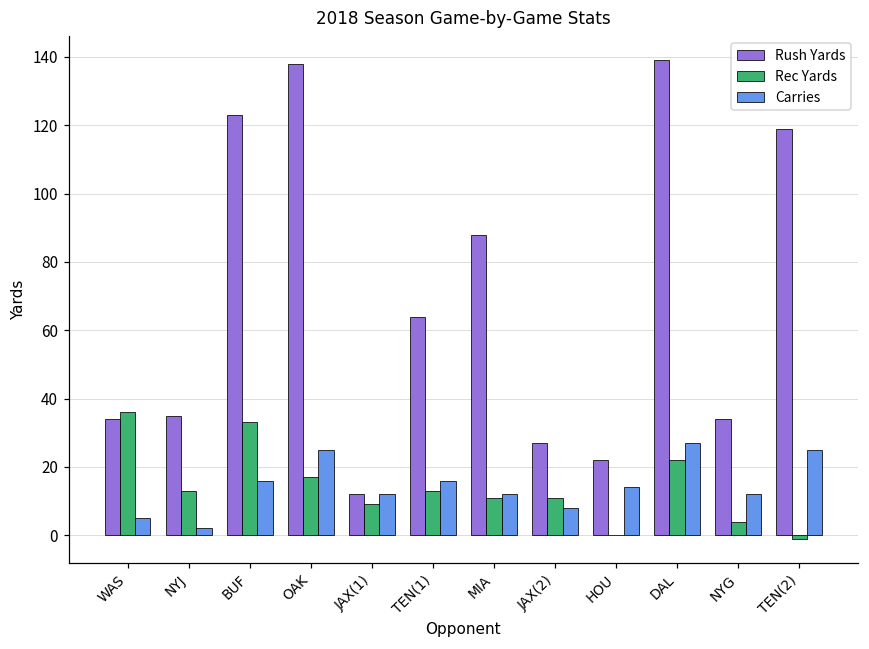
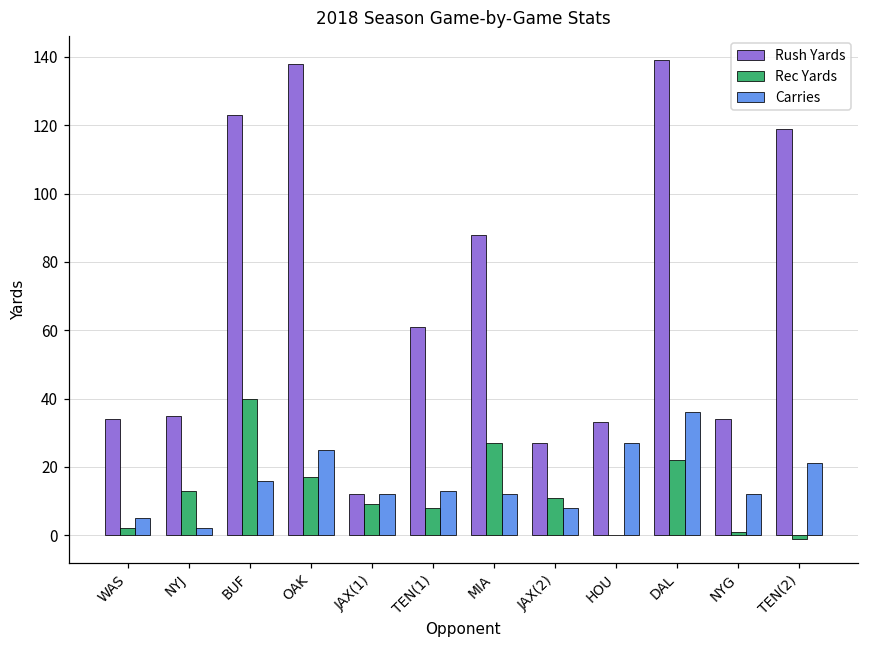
  {
    "Rush Yards": {
      "WAS": 34,
      "NYJ": 35,
      "BUF": 123,
      "OAK": 138,
      "JAX(1)": 12,
-     "TEN(1)": 64,
+     "TEN(1)": 61,
      "MIA": 88,
      "JAX(2)": 27,
-     "HOU": 22,
+     "HOU": 33,
      "DAL": 139,
      "NYG": 34,
      "TEN(2)": 119
    },
    "Rec Yards": {
-     "WAS": 36,
+     "WAS": 2,
      "NYJ": 13,
-     "BUF": 33,
+     "BUF": 40,
      "OAK": 17,
      "JAX(1)": 9,
-     "TEN(1)": 13,
-     "MIA": 11,
+     "TEN(1)": 8,
+     "MIA": 27,
      "JAX(2)": 11,
      "HOU": 0,
      "DAL": 22,
-     "NYG": 4,
+     "NYG": 1,
      "TEN(2)": -1
    },
    "Carries": {
      "WAS": 5,
      "NYJ": 2,
      "BUF": 16,
      "OAK": 25,
      "JAX(1)": 12,
-     "TEN(1)": 16,
+     "TEN(1)": 13,
      "MIA": 12,
      "JAX(2)": 8,
-     "HOU": 14,
-     "DAL": 27,
+     "HOU": 27,
+     "DAL": 36,
      "NYG": 12,
-     "TEN(2)": 25
+     "TEN(2)": 21
    }
  }
